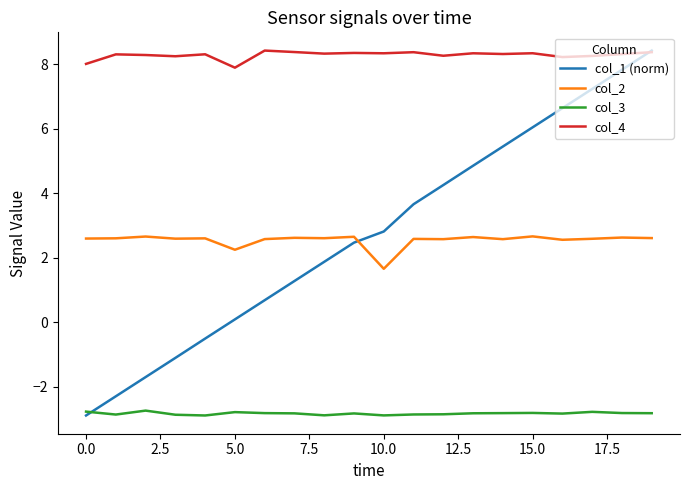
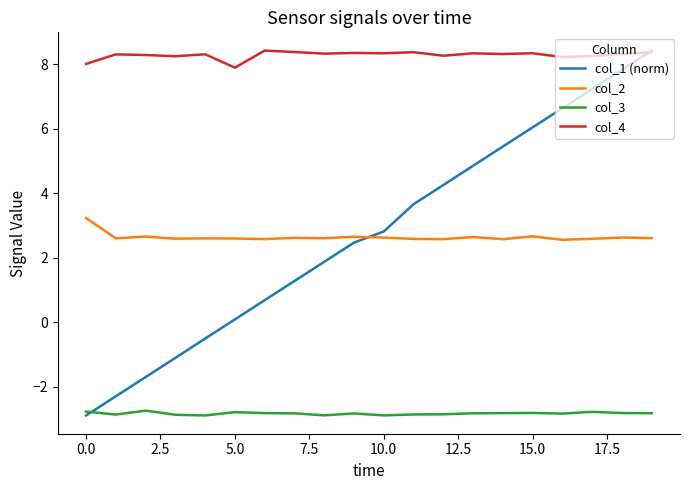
  {
    "col_1 (norm)": {
      "0.0": -2.9,
      "5.0": 0.1,
      "10.0": 2.8,
      "15.0": 6.0
    },
    "col_2": {
-     "0.0": 2.6,
-     "5.0": 2.2,
-     "10.0": 1.7,
+     "0.0": 3.2,
+     "5.0": 2.6,
+     "10.0": 2.6,
      "15.0": 2.7
    },
    "col_3": {
      "0.0": -2.8,
      "5.0": -2.8,
      "10.0": -2.9,
      "15.0": -2.8
    },
    "col_4": {
      "0.0": 8.0,
      "5.0": 7.9,
      "10.0": 8.3,
      "15.0": 8.3
    }
  }
